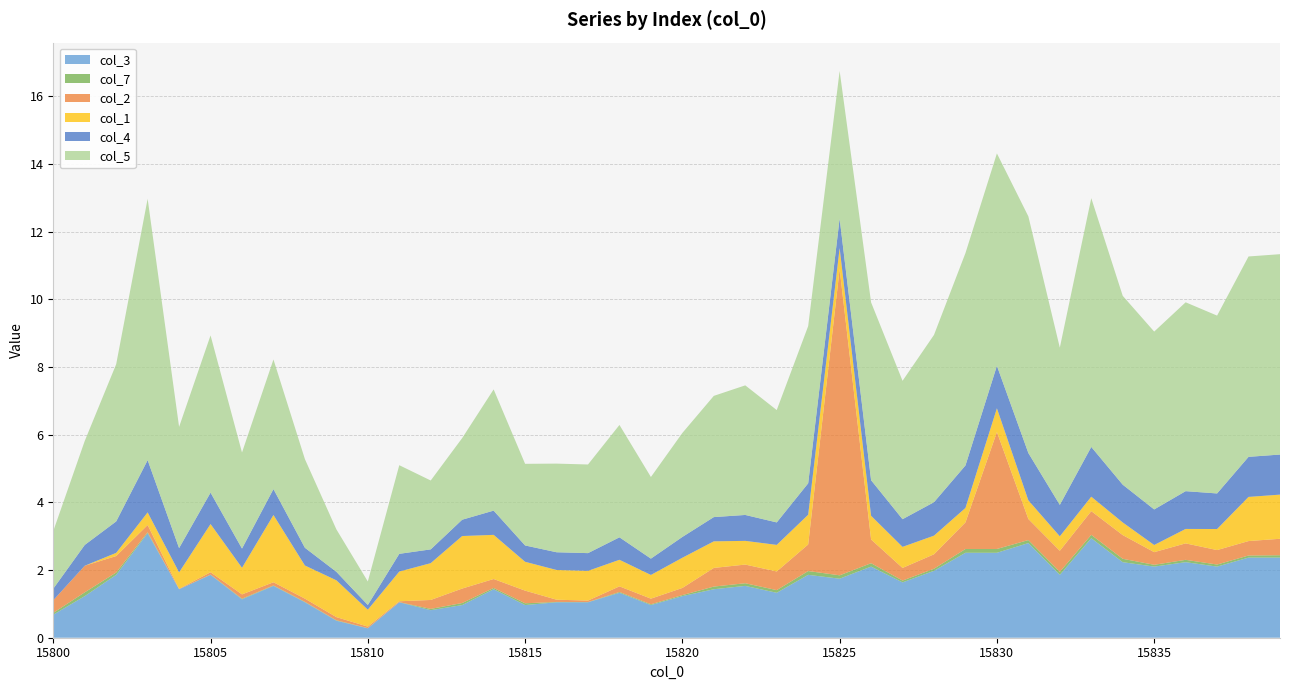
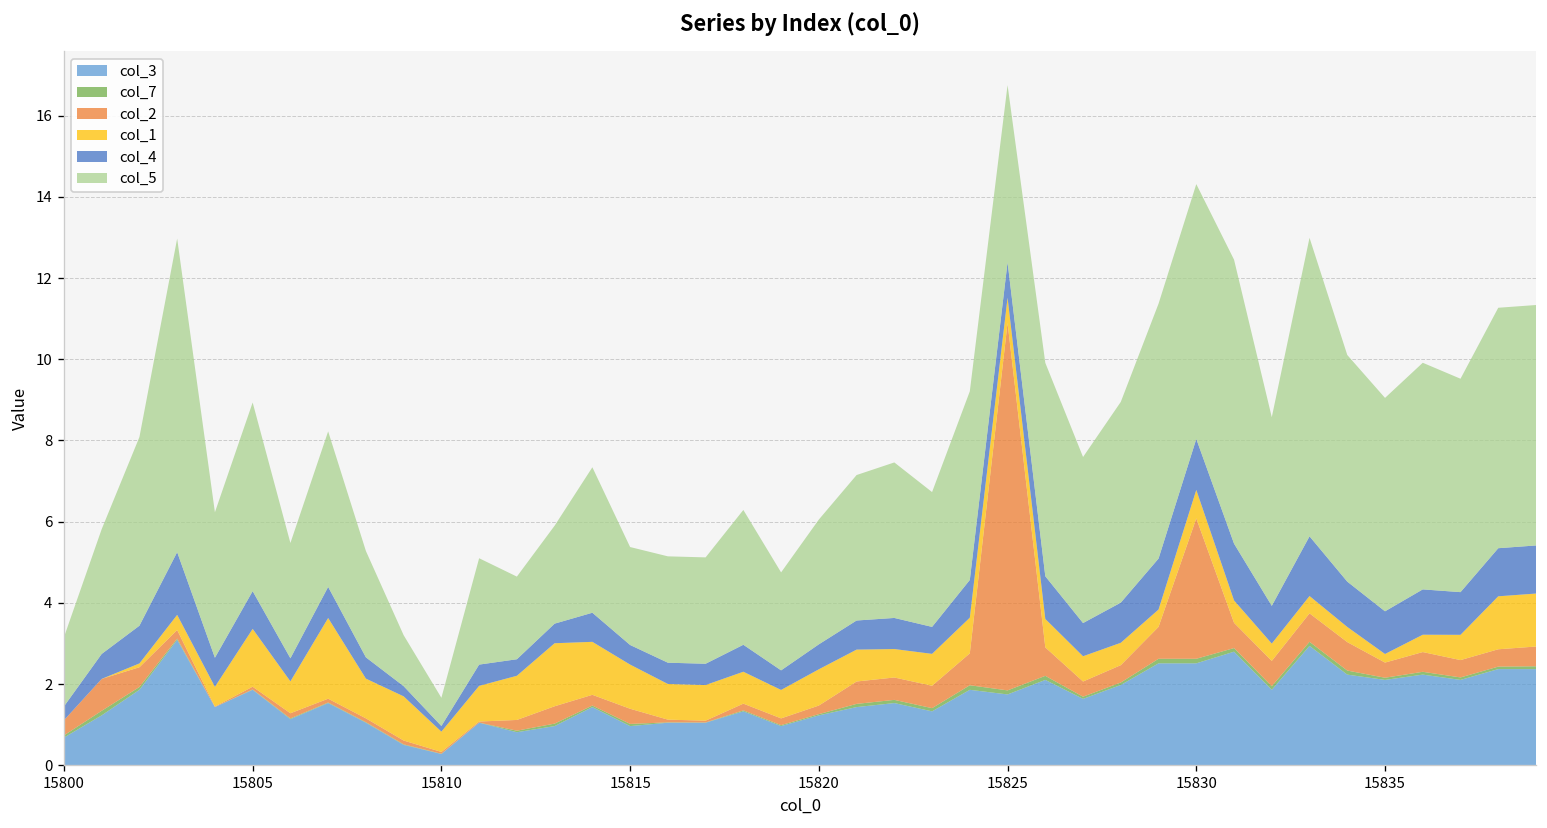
  {
    "col_7": {
      "15825": 0.1,
      "15830": 0.1
    },
    "col_2": {
      "15815": 0.4,
      "15820": 0.2,
      "15825": 9.1,
      "15830": 3.5,
      "15835": 0.4
    },
    "col_1": {
      "15805": 1.4,
      "15810": 0.5,
-     "15815": 0.9,
+     "15815": 1.1,
      "15820": 0.9,
      "15825": 0.6,
      "15830": 0.7,
      "15835": 0.2
    },
    "col_5": {
      "15800": 1.7,
      "15805": 4.6,
      "15810": 0.7,
      "15815": 2.4,
      "15820": 3.1,
      "15825": 4.4,
      "15830": 6.3,
      "15835": 5.3
    }
  }
